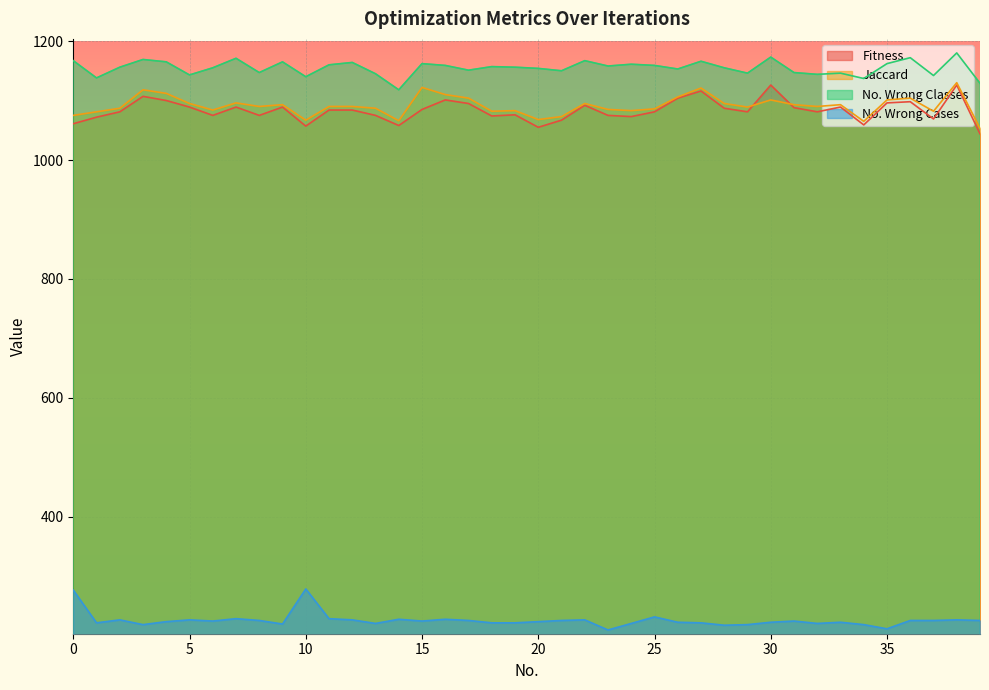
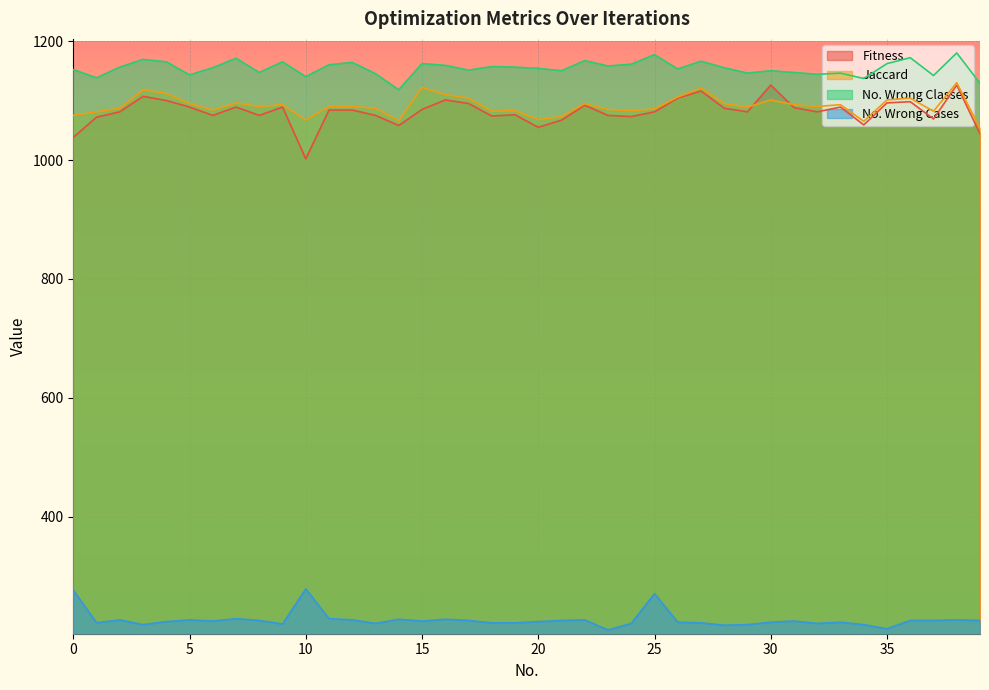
  {
    "Fitness": {
-     "0": 1060,
+     "0": 1040,
      "5": 1090,
-     "10": 1060,
+     "10": 1000,
      "15": 1090,
      "20": 1060,
      "25": 1080,
      "30": 1130
    },
    "Jaccard": {
      "0": 1080,
      "5": 1100,
      "10": 1070,
      "15": 1120,
      "20": 1070,
      "25": 1090,
      "30": 1100
    },
    "No. Wrong Classes": {
-     "0": 1170,
+     "0": 1150,
      "5": 1140,
      "10": 1140,
      "15": 1160,
      "20": 1150,
-     "25": 1160,
-     "30": 1170
+     "25": 1180,
+     "30": 1150
    },
    "No. Wrong Cases": {
      "0": 280,
      "5": 230,
      "10": 280,
      "15": 230,
      "20": 220,
-     "25": 230,
+     "25": 270,
      "30": 220,
      "35": 210
    }
  }
